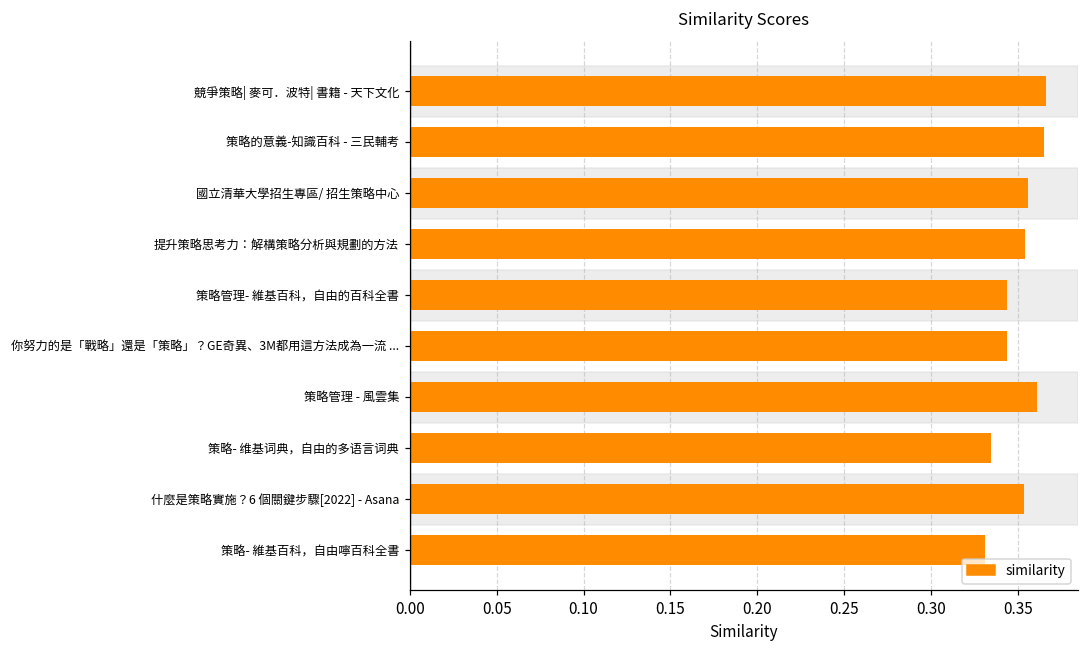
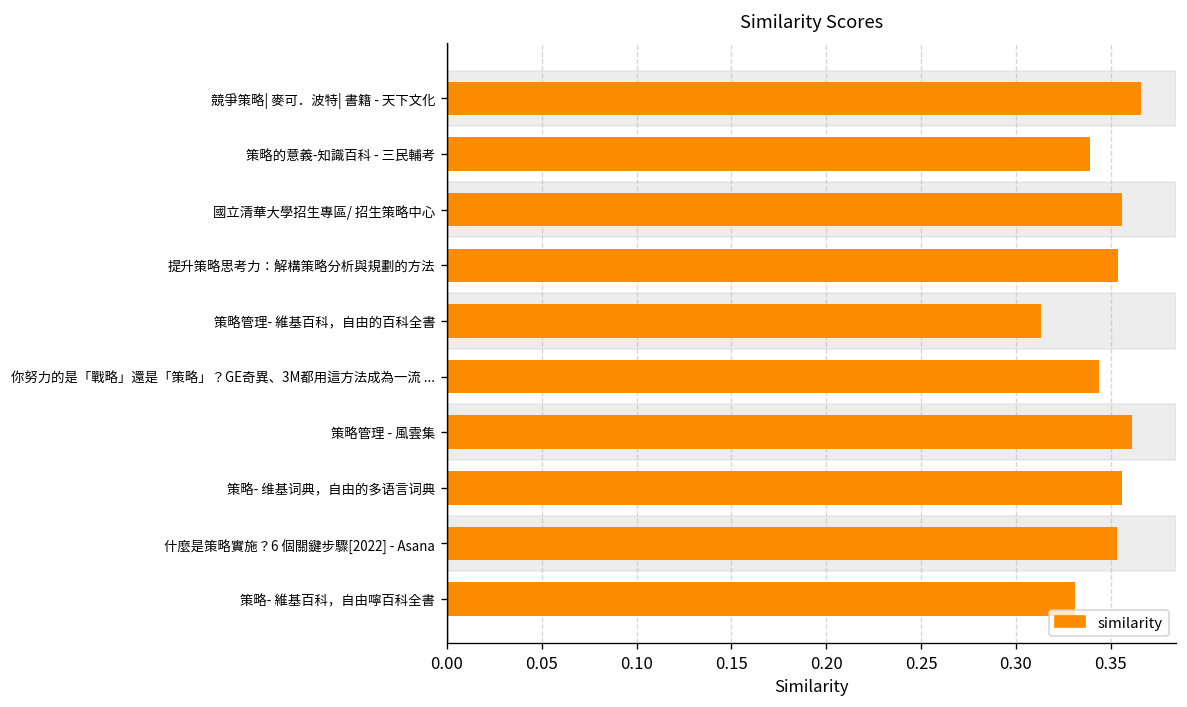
  {
    "競爭策略| 麥可．波特| 書籍 - 天下文化": 0.366,
-   "策略的意義-知識百科 - 三民輔考": 0.365,
+   "策略的意義-知識百科 - 三民輔考": 0.339,
    "國立清華大學招生專區/ 招生策略中心": 0.356,
    "提升策略思考力：解構策略分析與規劃的方法": 0.354,
-   "策略管理- 維基百科，自由的百科全書": 0.344,
+   "策略管理- 維基百科，自由的百科全書": 0.313,
    "你努力的是「戰略」還是「策略」？GE奇異、3M都用這方法成為一流 ...": 0.344,
    "策略管理 - 風雲集": 0.361,
-   "策略- 维基词典，自由的多语言词典": 0.334,
+   "策略- 维基词典，自由的多语言词典": 0.356,
    "什麼是策略實施？6 個關鍵步驟[2022] - Asana": 0.353,
    "策略- 維基百科，自由嚀百科全書": 0.331
  }
